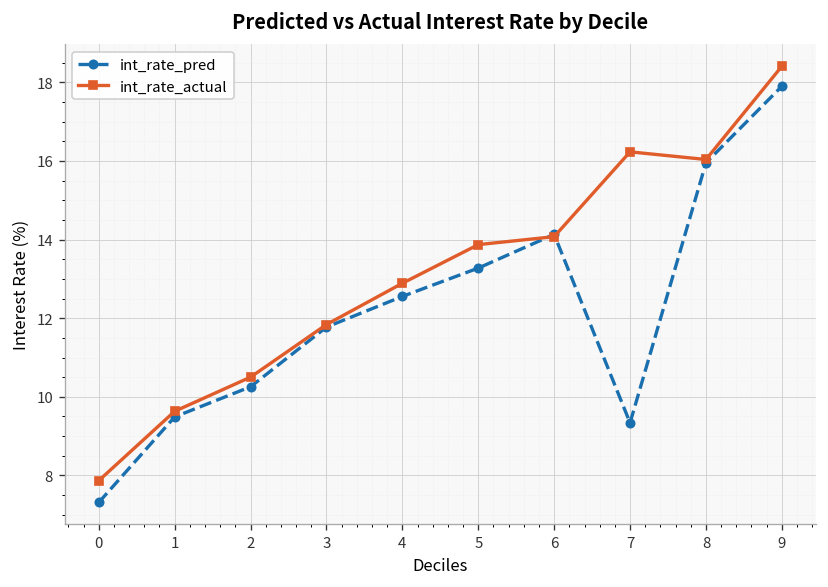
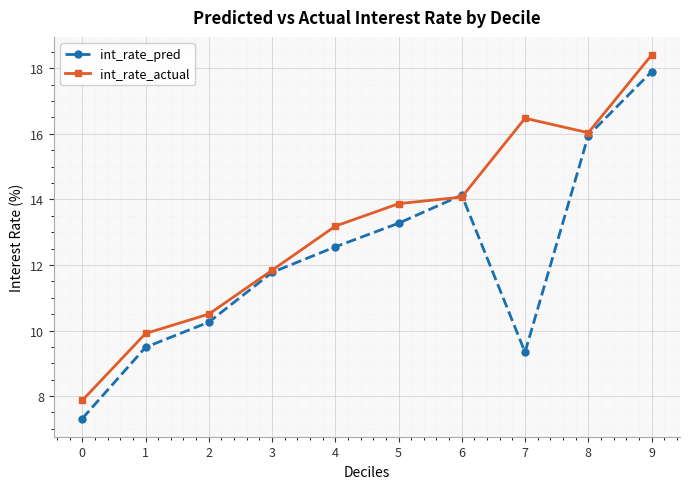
  {
    "int_rate_pred": {
      "0": 7.3,
      "1": 9.5,
      "2": 10.3,
      "4": 12.6,
      "5": 13.3,
      "7": 9.3,
      "8": 16.0,
      "9": 17.9
    },
    "int_rate_actual": {
      "0": 7.9,
-     "1": 9.6,
+     "1": 9.9,
      "2": 10.5,
-     "4": 12.9,
+     "4": 13.2,
      "5": 13.9,
-     "7": 16.2,
+     "7": 16.5,
      "8": 16.0,
      "9": 18.4
    }
  }
